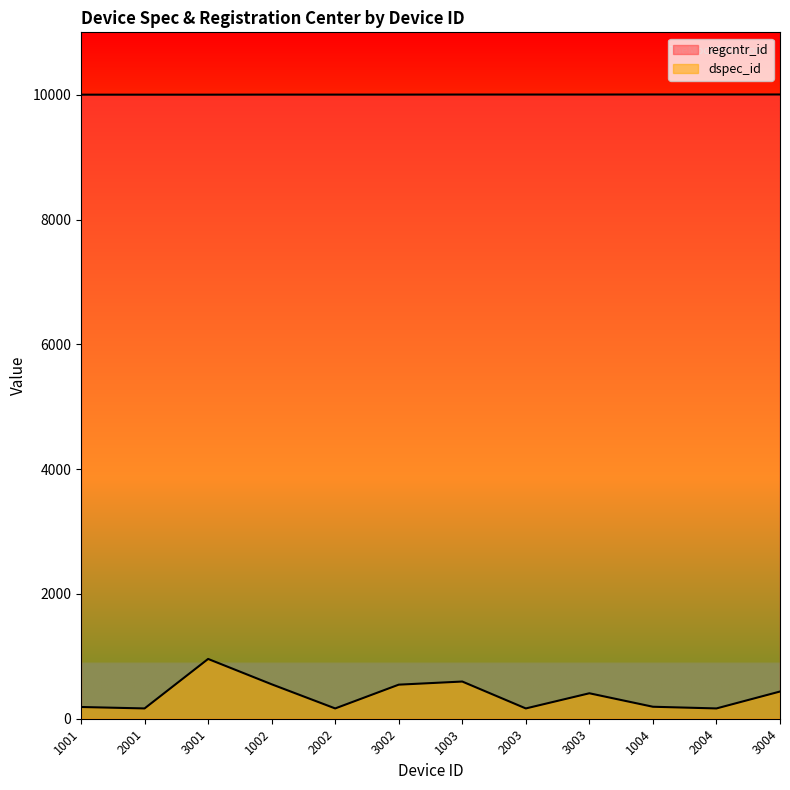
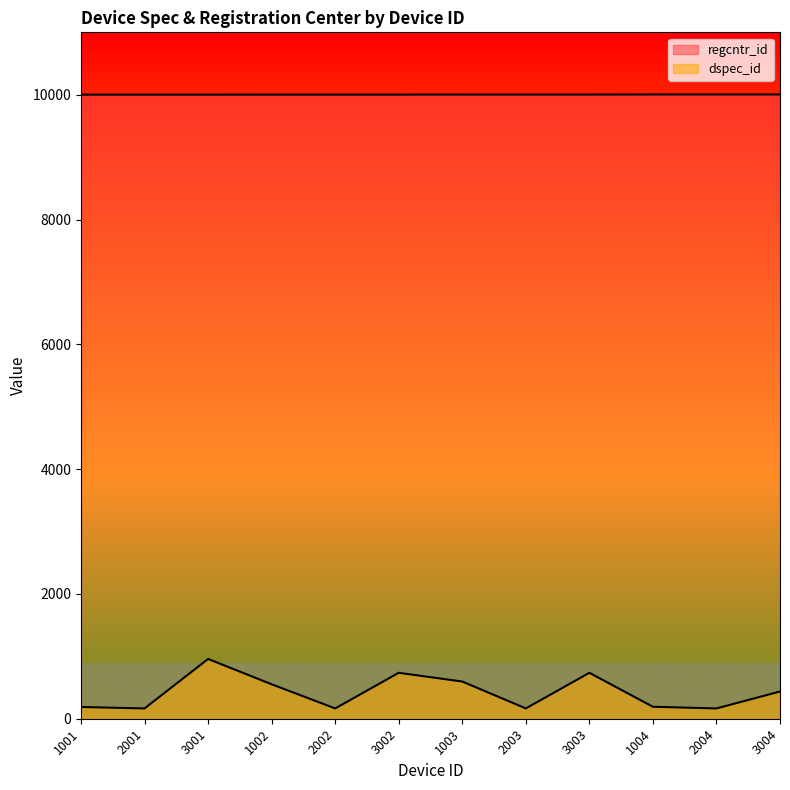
  {
    "regcntr_id": {
      "1001": 10000,
      "2001": 10000,
      "3001": 10000,
      "1002": 10000,
      "2002": 10000,
      "3002": 10000,
      "1003": 10000,
      "2003": 10000,
      "3003": 10000,
      "1004": 10000,
      "2004": 10000,
      "3004": 10000
    },
    "dspec_id": {
      "1001": 200,
      "2001": 200,
      "3001": 1000,
      "1002": 600,
      "2002": 200,
-     "3002": 500,
+     "3002": 700,
      "1003": 600,
      "2003": 200,
-     "3003": 400,
+     "3003": 700,
      "1004": 200,
      "2004": 200,
      "3004": 400
    }
  }
